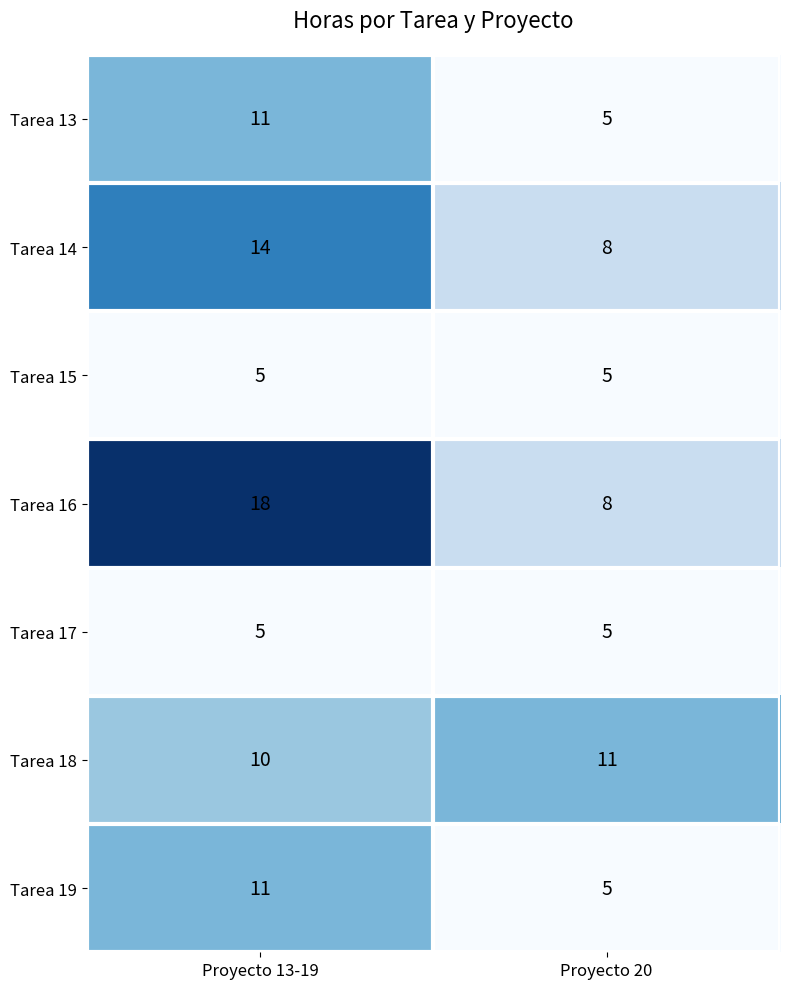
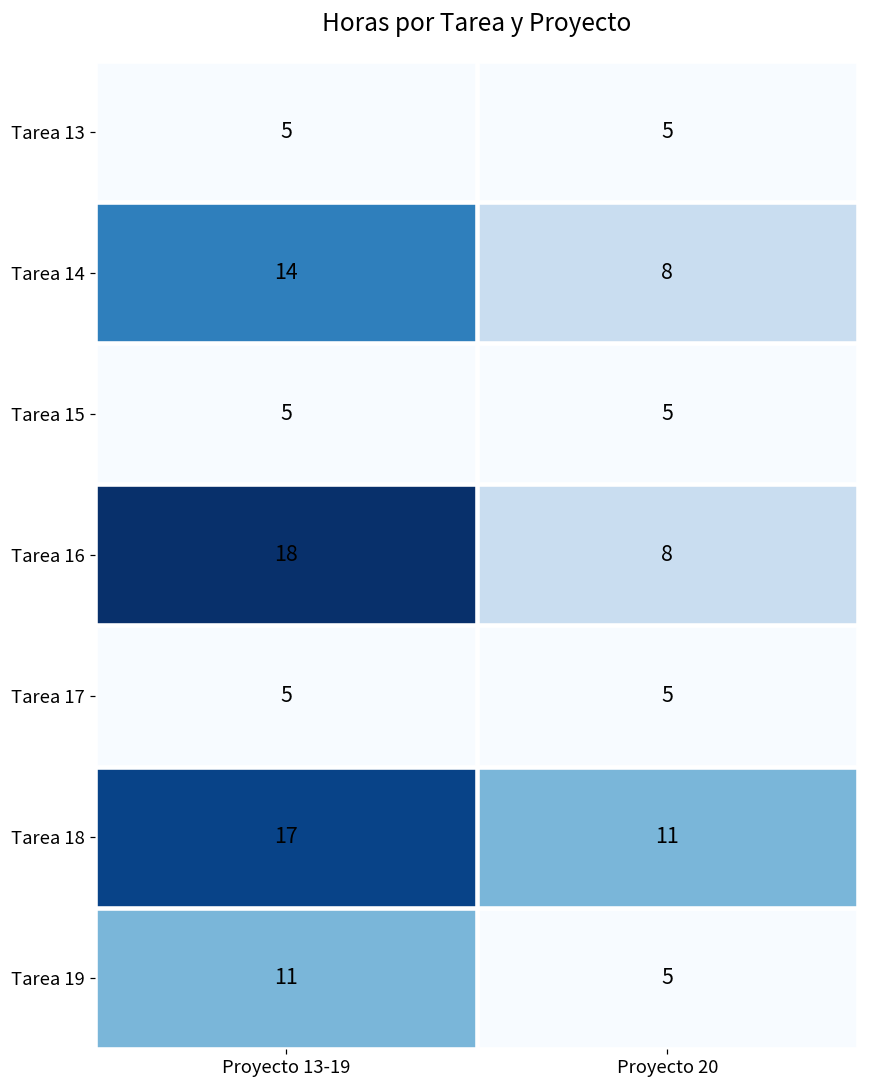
  {
    "Tarea 13": {
-     "Proyecto 13-19": 11,
+     "Proyecto 13-19": 5,
      "Proyecto 20": 5
    },
    "Tarea 14": {
      "Proyecto 13-19": 14,
      "Proyecto 20": 8
    },
    "Tarea 15": {
      "Proyecto 13-19": 5,
      "Proyecto 20": 5
    },
    "Tarea 16": {
      "Proyecto 13-19": 18,
      "Proyecto 20": 8
    },
    "Tarea 17": {
      "Proyecto 13-19": 5,
      "Proyecto 20": 5
    },
    "Tarea 18": {
-     "Proyecto 13-19": 10,
+     "Proyecto 13-19": 17,
      "Proyecto 20": 11
    },
    "Tarea 19": {
      "Proyecto 13-19": 11,
      "Proyecto 20": 5
    }
  }
